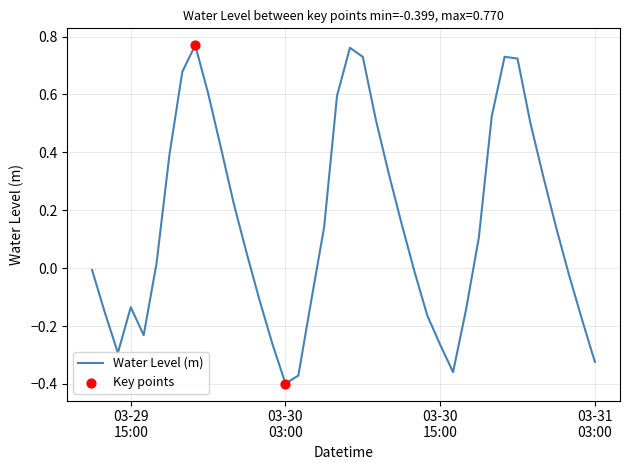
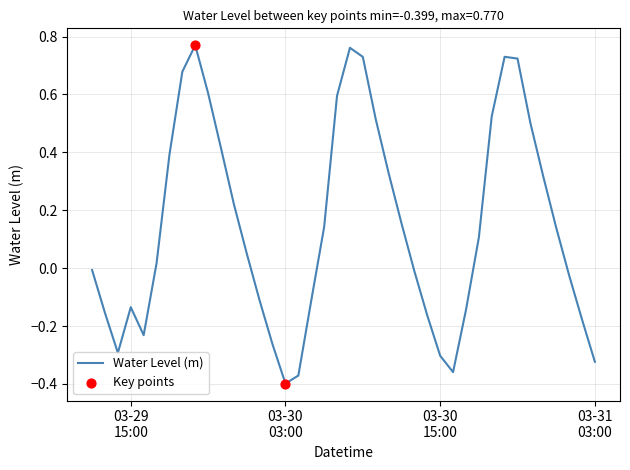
  {
    "Water Level (m)": {
      "03-29 15:00": -0.13,
-     "03-30 15:00": -0.26,
+     "03-30 15:00": -0.30,
      "03-31 03:00": -0.32
    }
  }
